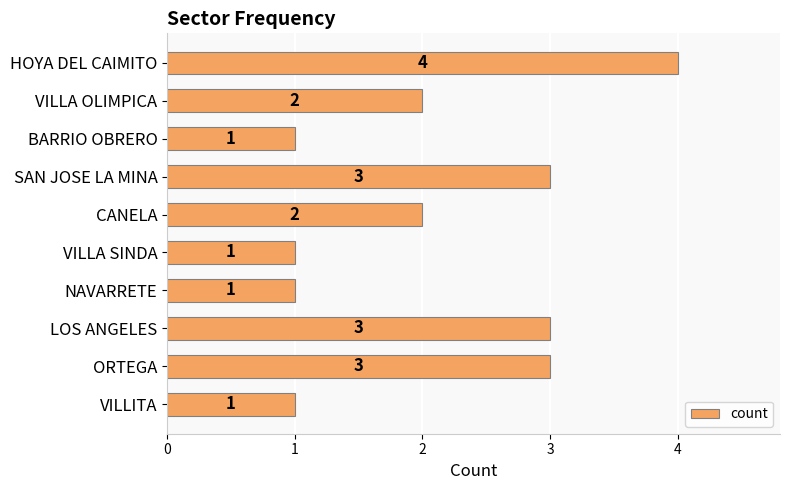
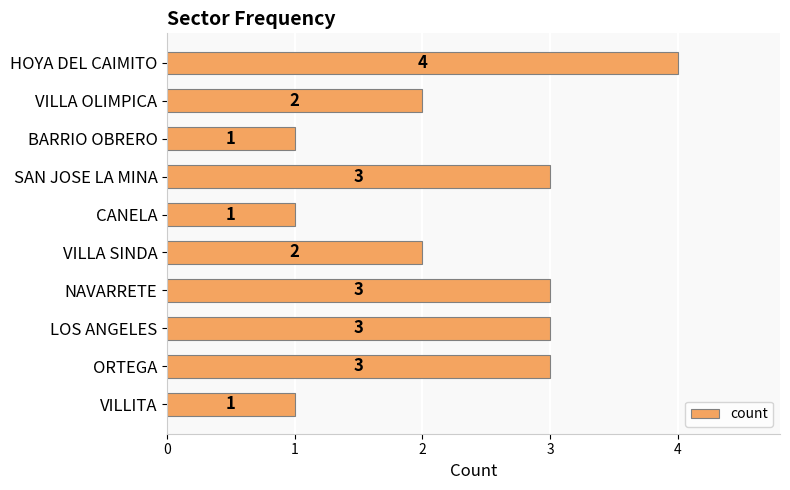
  {
    "HOYA DEL CAIMITO": 4,
    "VILLA OLIMPICA": 2,
    "BARRIO OBRERO": 1,
    "SAN JOSE LA MINA": 3,
-   "CANELA": 2,
-   "VILLA SINDA": 1,
-   "NAVARRETE": 1,
+   "CANELA": 1,
+   "VILLA SINDA": 2,
+   "NAVARRETE": 3,
    "LOS ANGELES": 3,
    "ORTEGA": 3,
    "VILLITA": 1
  }
